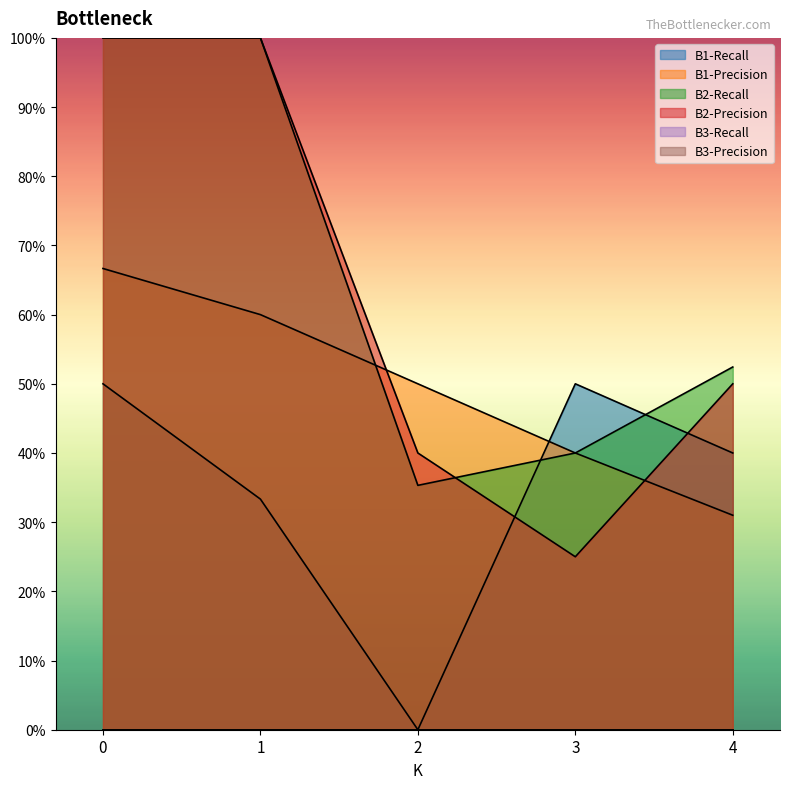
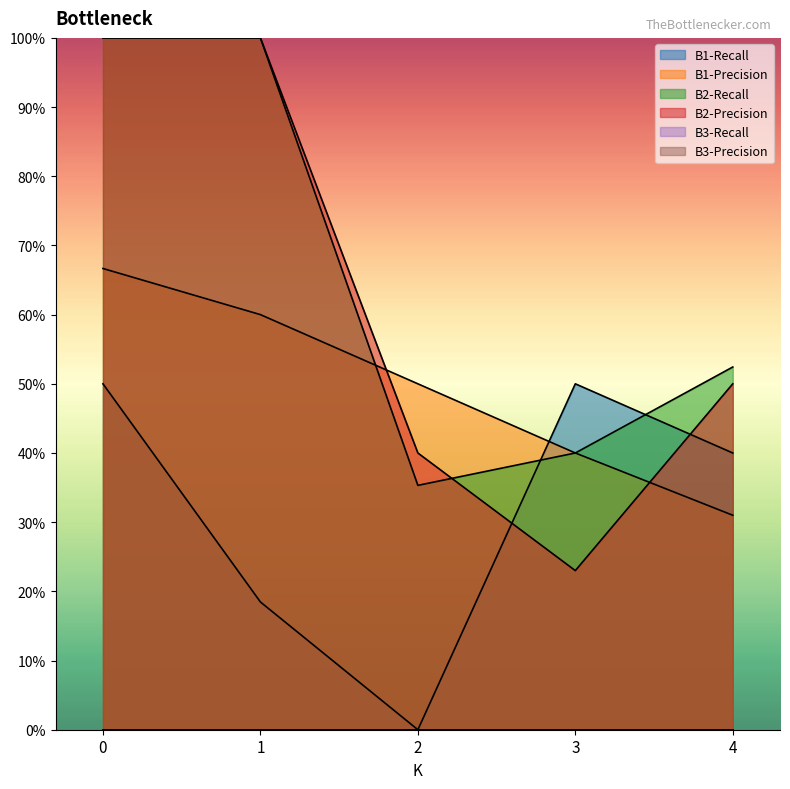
  {
    "B1-Recall": {
      "0": "50%",
-     "1": "33%",
+     "1": "18%",
      "3": "50%",
      "4": "40%"
    },
    "B1-Precision": {
      "0": "67%",
      "1": "60%",
      "2": "50%",
      "4": "31%"
    },
    "B2-Recall": {
      "2": "35%",
      "4": "52%"
    },
    "B2-Precision": {
      "2": "40%",
-     "3": "25%",
+     "3": "23%",
      "4": "50%"
    },
    "B3-Precision": {
      "0": "0%",
      "1": "0%",
      "3": "0%",
      "4": "0%"
    }
  }
